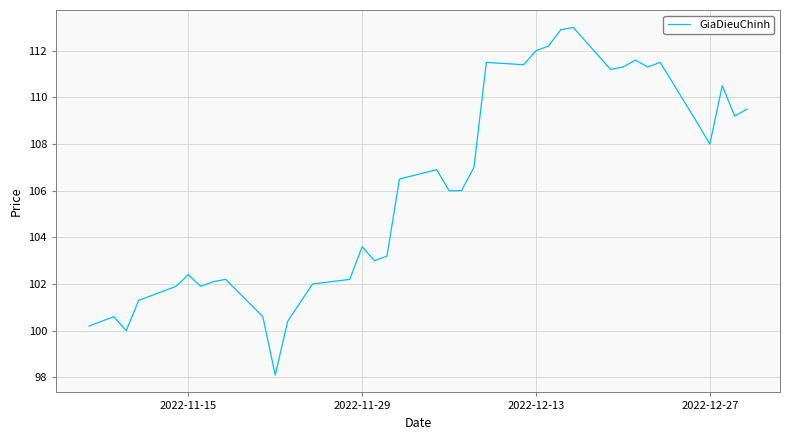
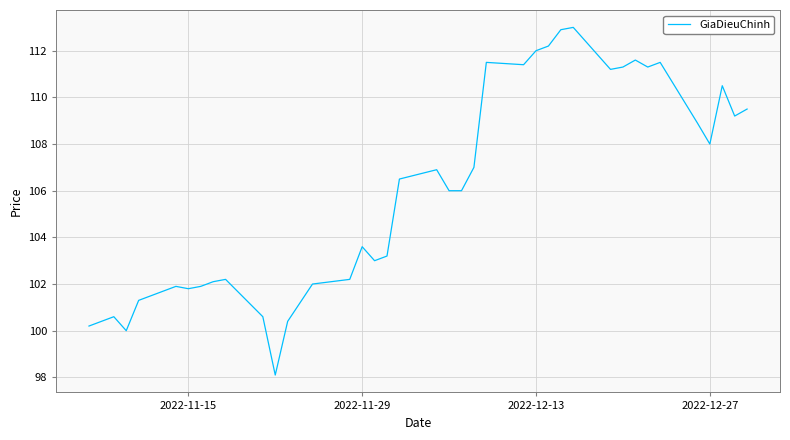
  {
-   "2022-11-15": 102.4,
+   "2022-11-15": 101.8,
    "2022-11-29": 103.6,
    "2022-12-13": 112.0,
    "2022-12-27": 108.0
  }
